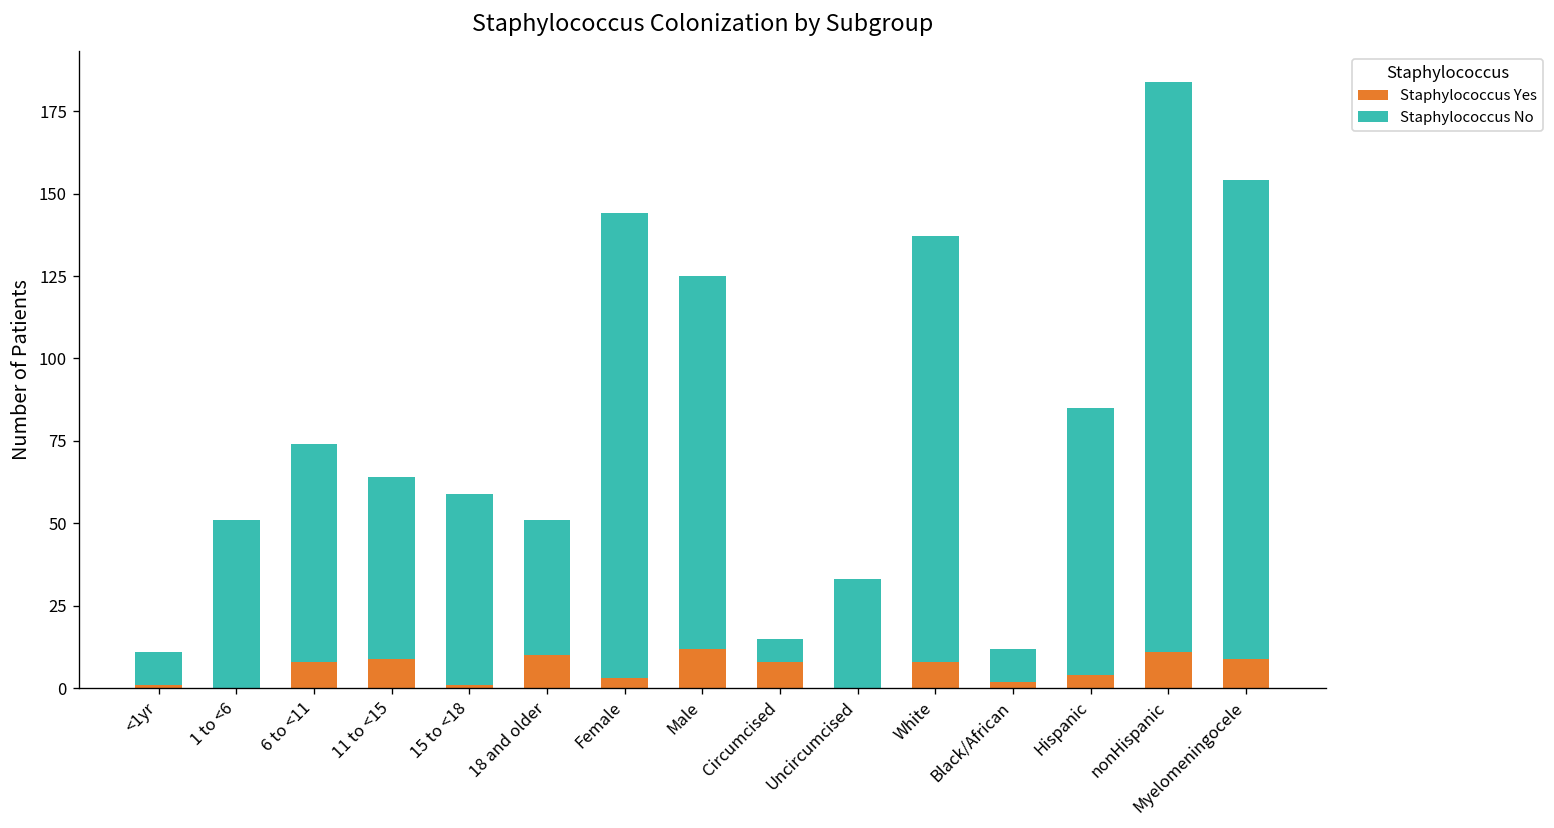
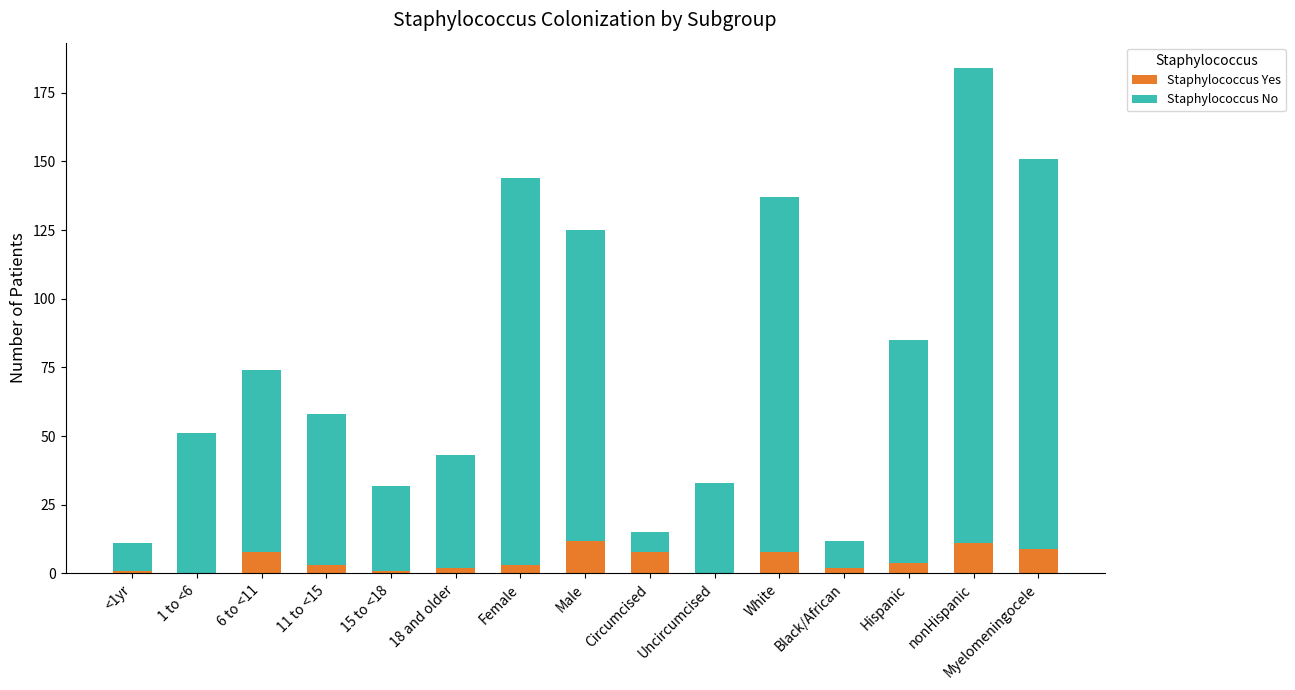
  {
    "Staphylococcus Yes": {
      "<1yr": 1,
      "1 to <6": 0,
      "6 to <11": 8,
-     "11 to <15": 9,
+     "11 to <15": 3,
      "15 to <18": 1,
-     "18 and older": 10,
+     "18 and older": 2,
      "Female": 3,
      "Male": 12,
      "Circumcised": 8,
      "Uncircumcised": 0,
      "White": 8,
      "Black/African": 2,
      "Hispanic": 4,
      "nonHispanic": 11,
      "Myelomeningocele": 9
    },
    "Staphylococcus No": {
      "<1yr": 10,
      "1 to <6": 51,
      "6 to <11": 66,
      "11 to <15": 55,
-     "15 to <18": 58,
+     "15 to <18": 31,
      "18 and older": 41,
      "Female": 141,
      "Male": 113,
      "Circumcised": 7,
      "Uncircumcised": 33,
      "White": 129,
      "Black/African": 10,
      "Hispanic": 81,
      "nonHispanic": 173,
-     "Myelomeningocele": 145
+     "Myelomeningocele": 142
    }
  }
